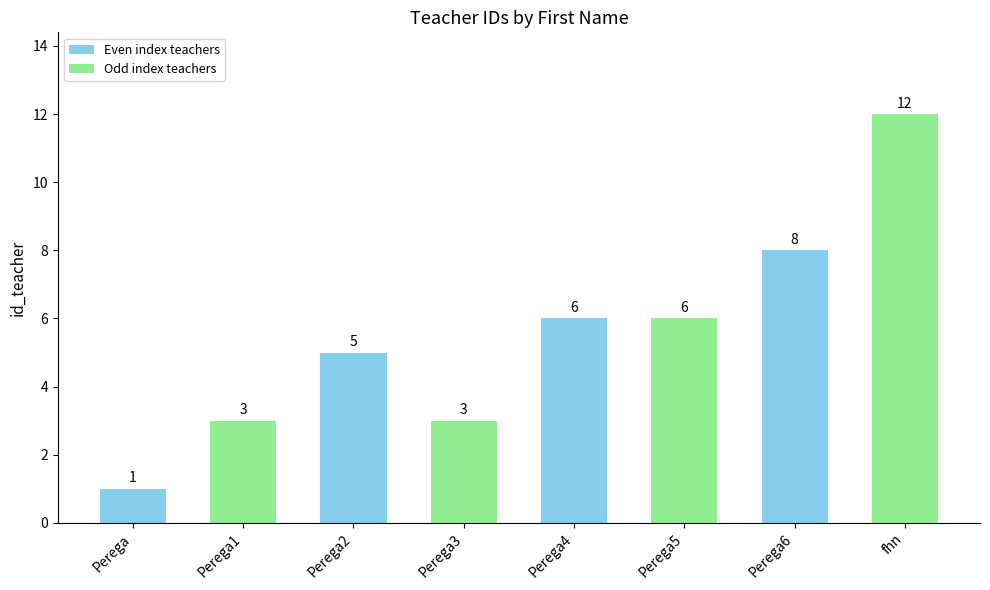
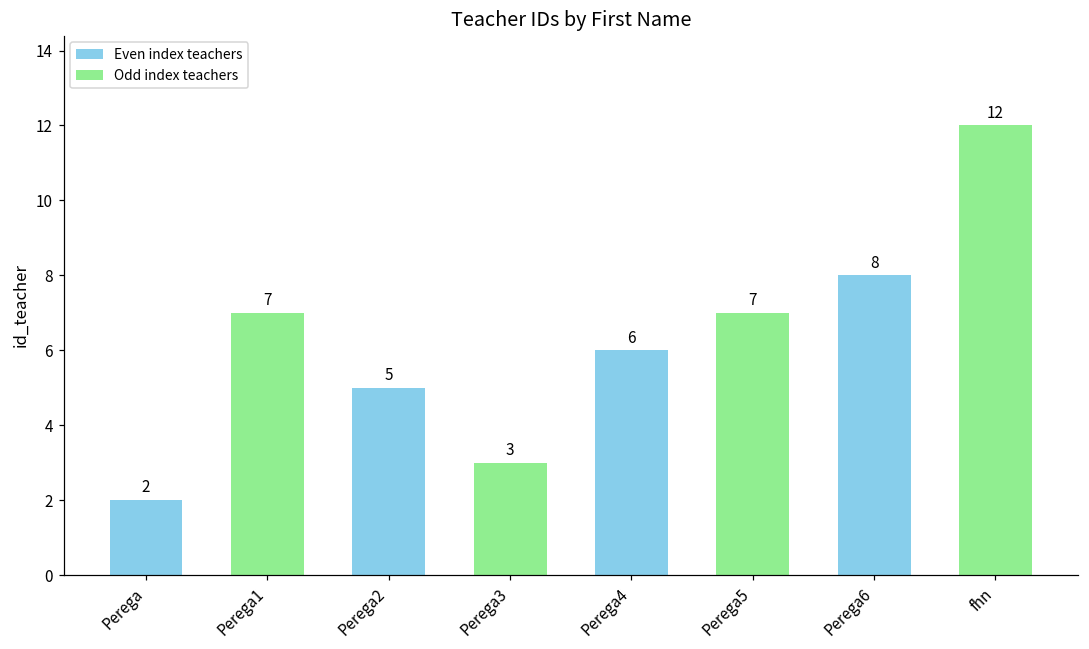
  {
-   "Perega": 1,
-   "Perega1": 3,
+   "Perega": 2,
+   "Perega1": 7,
    "Perega2": 5,
    "Perega3": 3,
    "Perega4": 6,
-   "Perega5": 6,
+   "Perega5": 7,
    "Perega6": 8,
    "fhn": 12
  }
